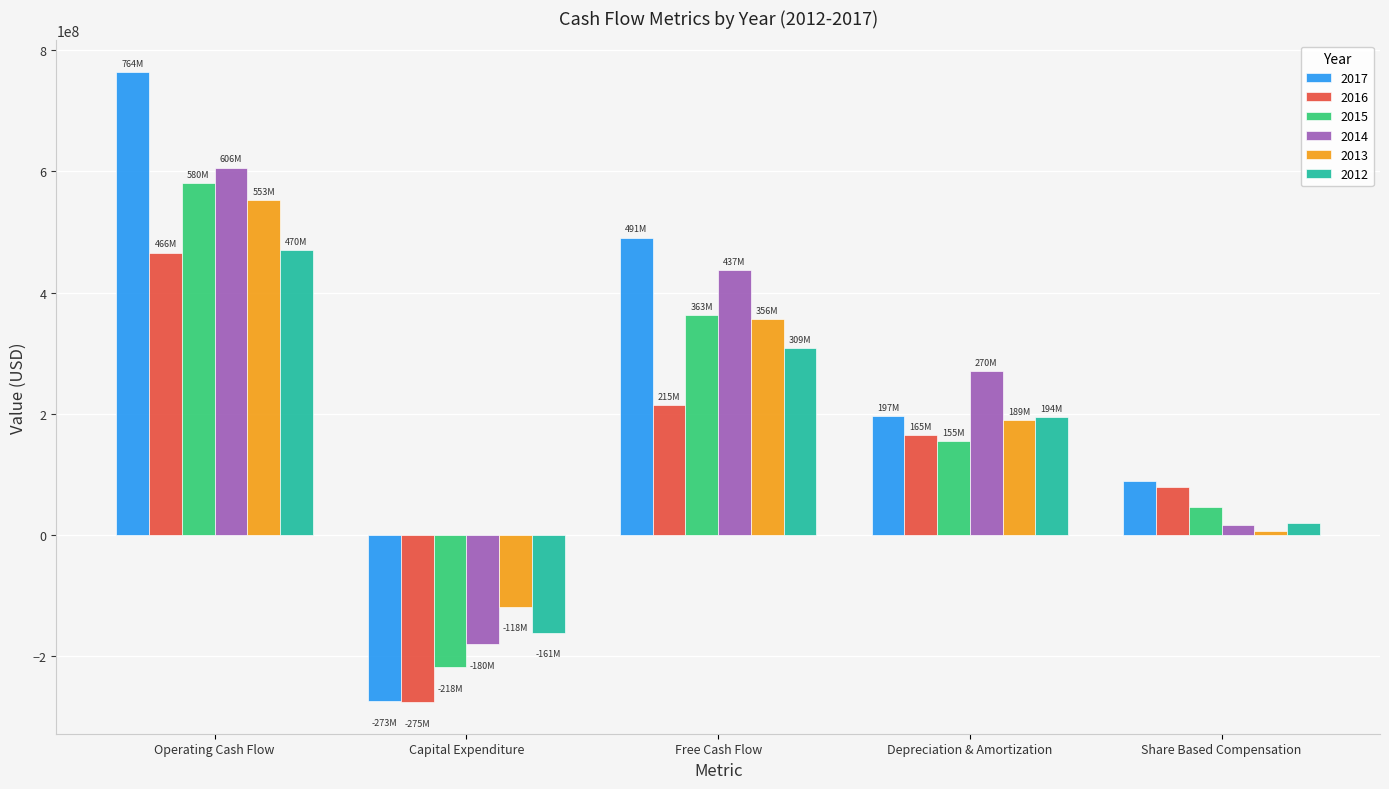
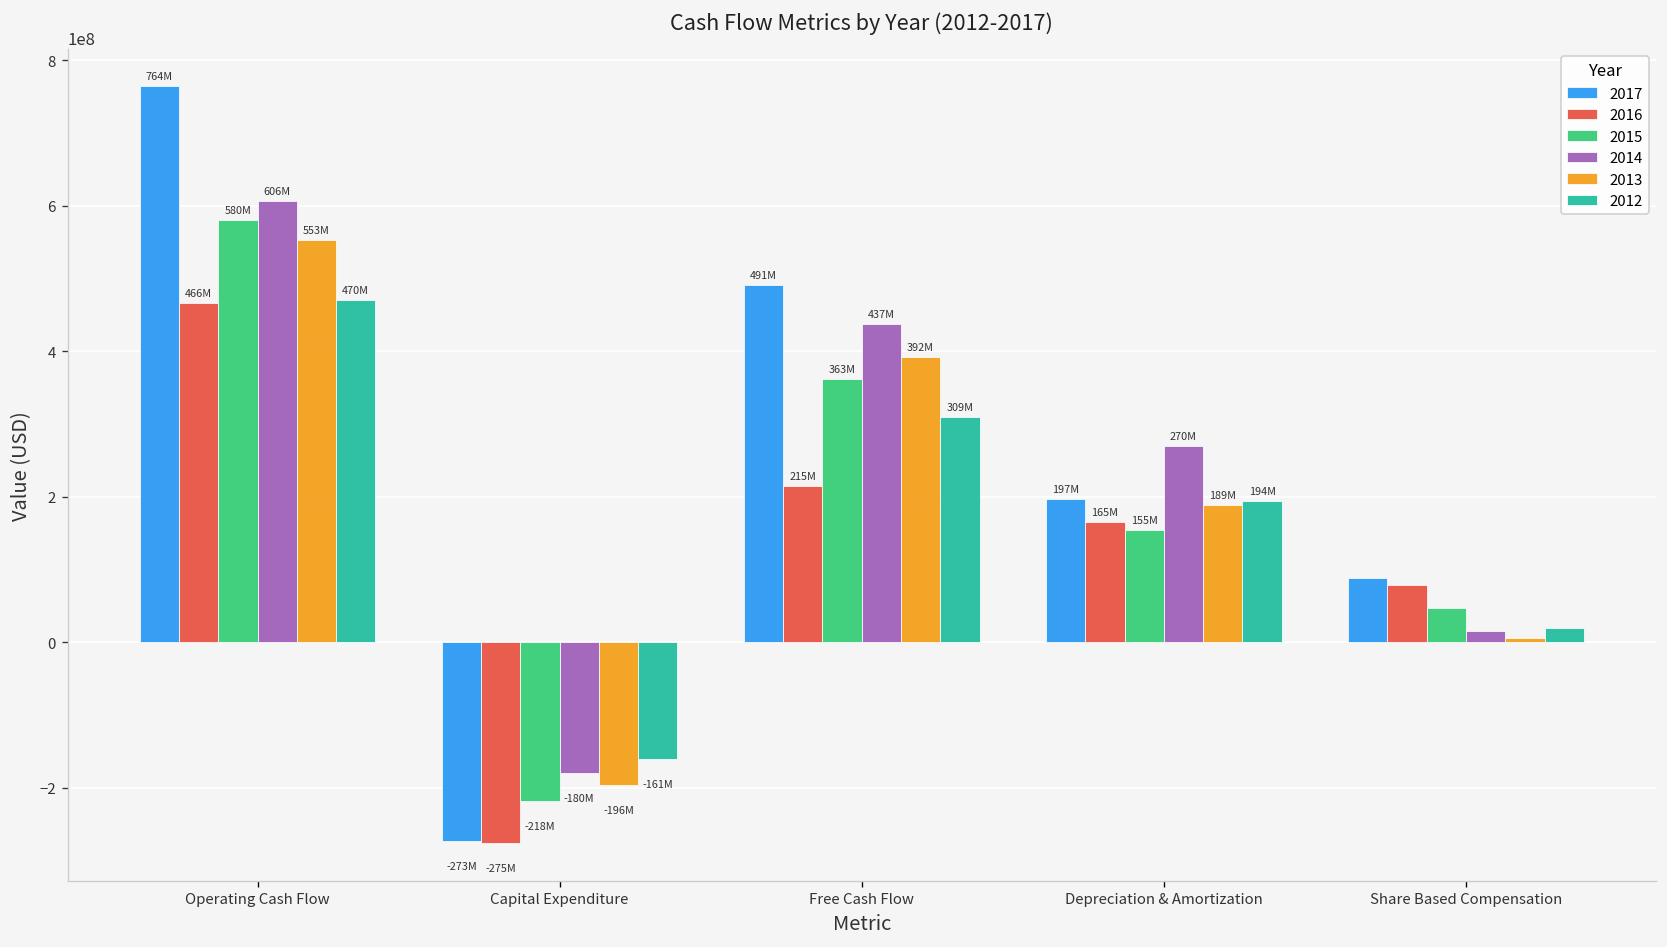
  {
    "2017": {
      "Operating Cash Flow": "764M",
      "Capital Expenditure": "-273M",
      "Free Cash Flow": "491M",
      "Depreciation & Amortization": "197M"
    },
    "2016": {
      "Operating Cash Flow": "466M",
      "Capital Expenditure": "-275M",
      "Free Cash Flow": "215M",
      "Depreciation & Amortization": "165M"
    },
    "2014": {
      "Operating Cash Flow": "606M",
      "Capital Expenditure": "-180M",
      "Free Cash Flow": "437M",
      "Depreciation & Amortization": "270M"
    },
    "2013": {
      "Operating Cash Flow": "553M",
-     "Capital Expenditure": "-118M",
-     "Free Cash Flow": "356M",
+     "Capital Expenditure": "-196M",
+     "Free Cash Flow": "392M",
      "Depreciation & Amortization": "189M"
    }
  }
